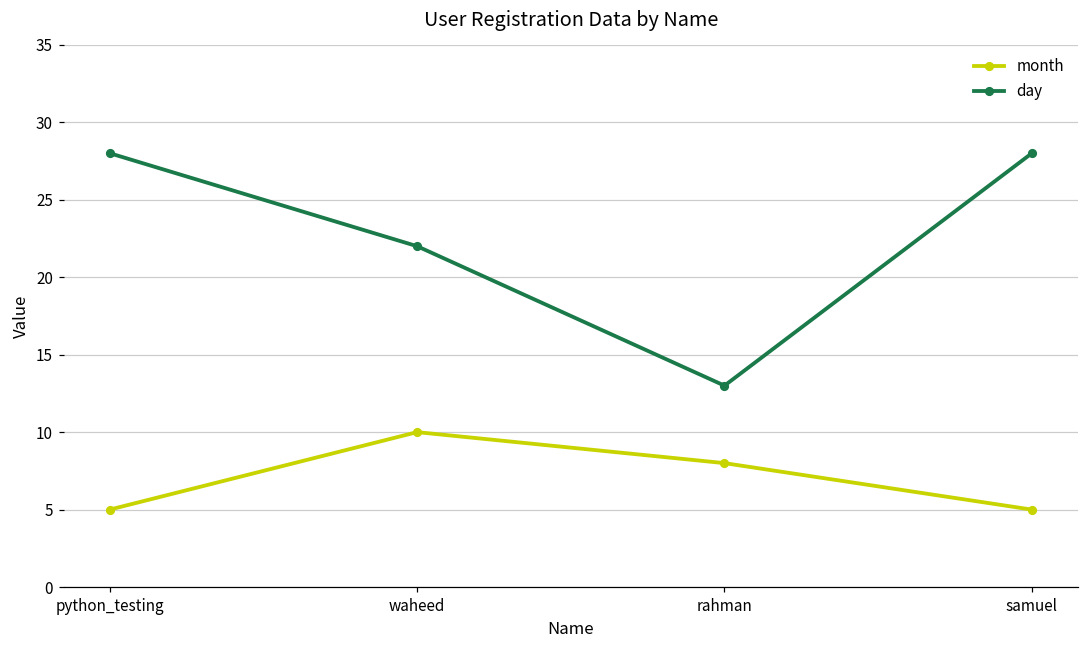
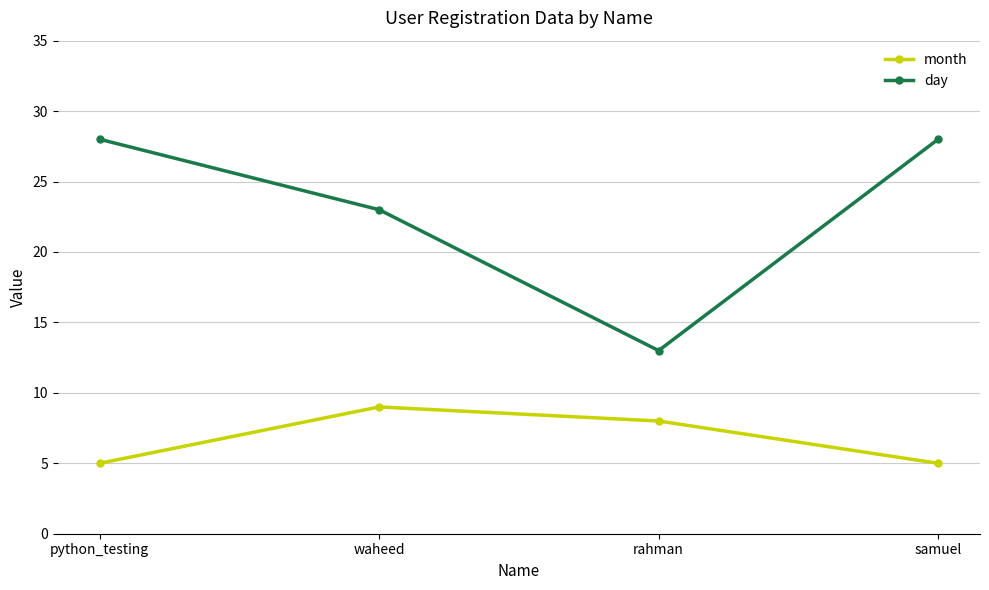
  {
    "month": {
      "python_testing": 5,
-     "waheed": 10,
+     "waheed": 9,
      "rahman": 8,
      "samuel": 5
    },
    "day": {
      "python_testing": 28,
-     "waheed": 22,
+     "waheed": 23,
      "rahman": 13,
      "samuel": 28
    }
  }
